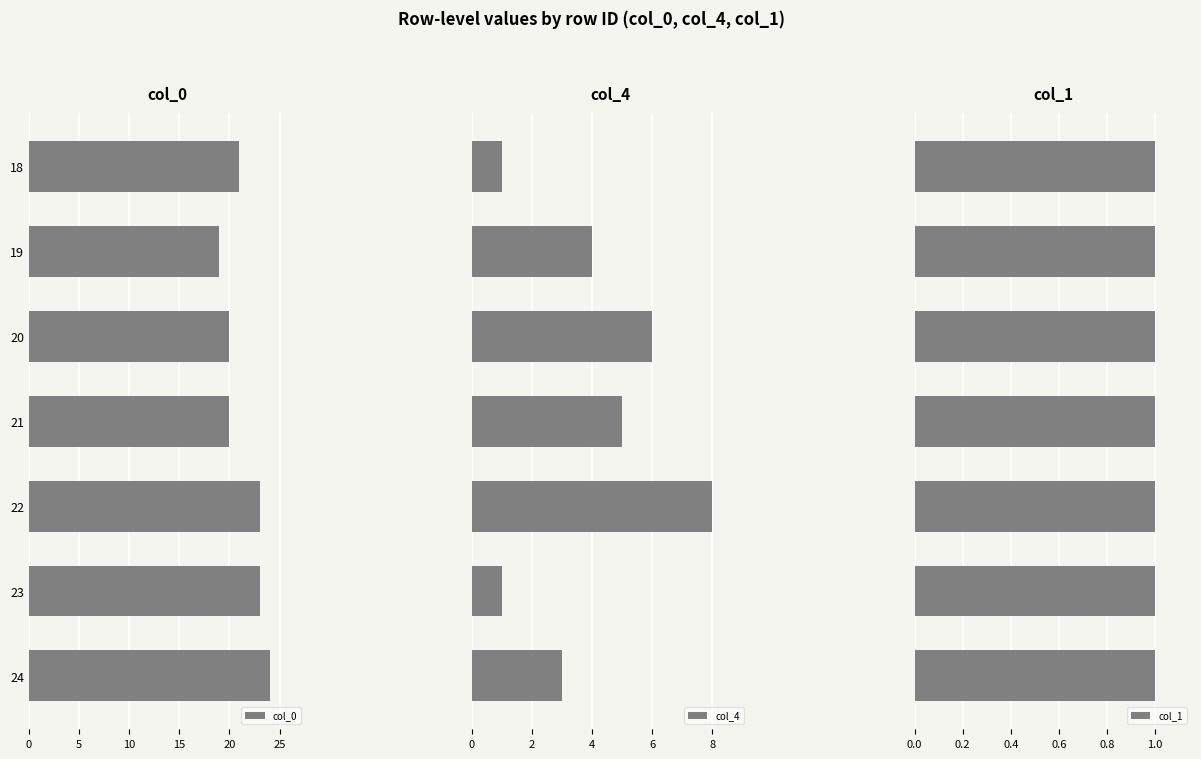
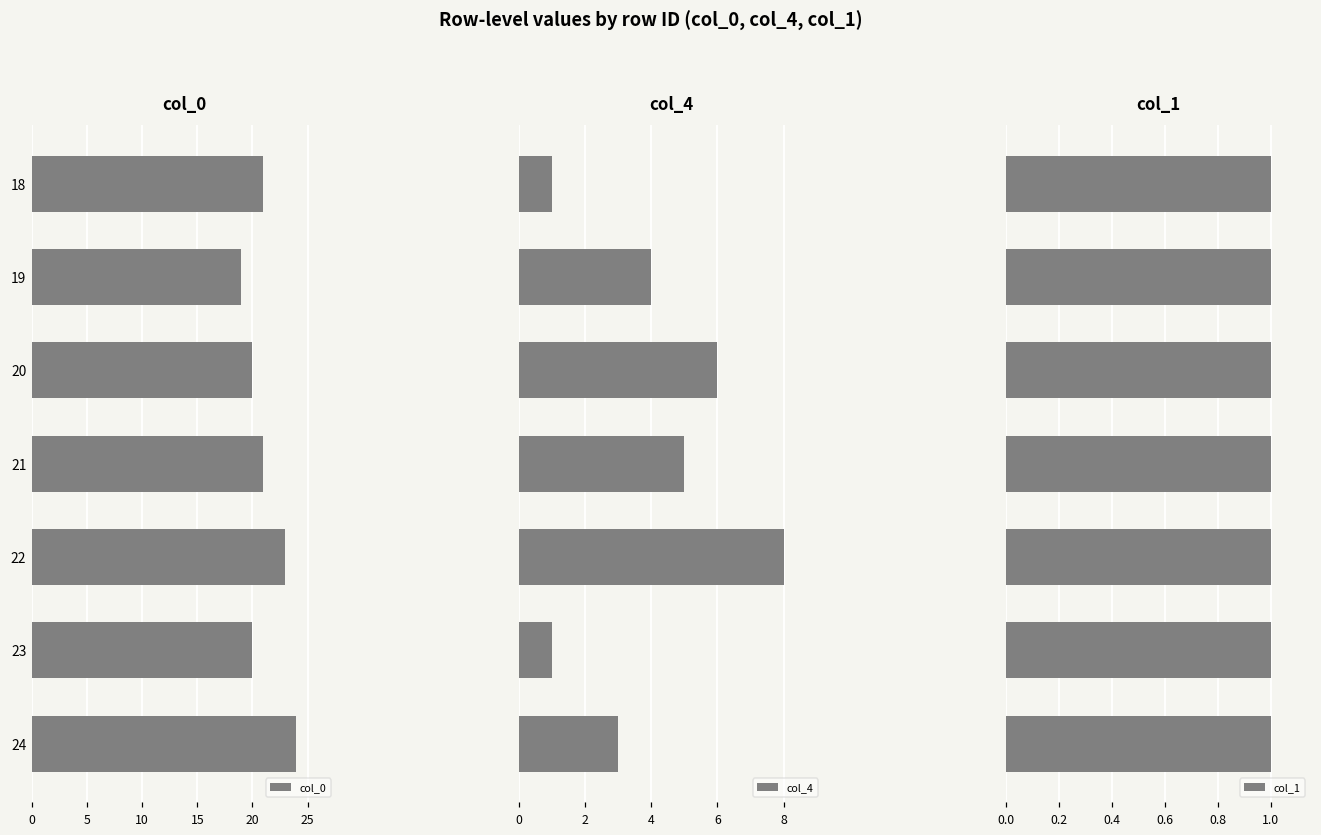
  {
    "col_0": {
      "18": 21,
      "19": 19,
      "20": 20,
-     "21": 20,
+     "21": 21,
      "22": 23,
-     "23": 23,
+     "23": 20,
      "24": 24
    }
  }
